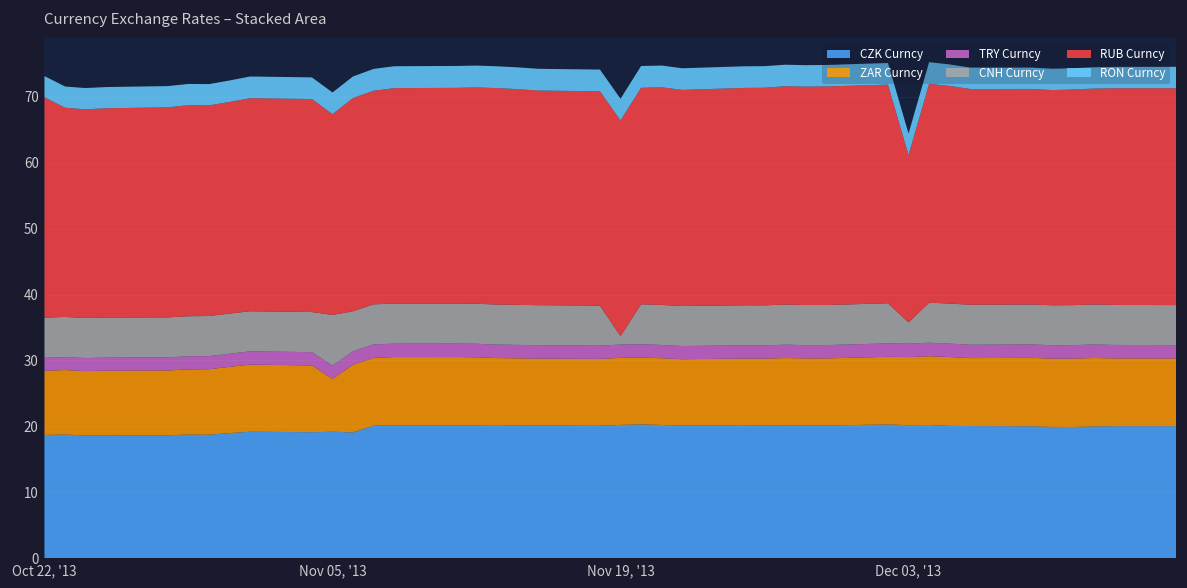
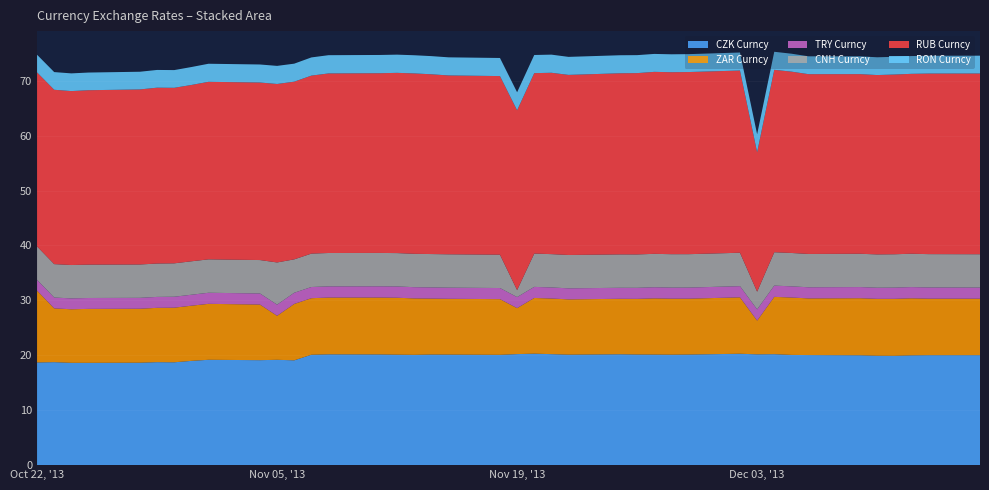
  {
    "ZAR Curncy": {
-     "Oct 22, '13": 10,
+     "Oct 22, '13": 13,
      "Nov 05, '13": 8,
-     "Nov 19, '13": 10,
-     "Dec 03, '13": 10
+     "Nov 19, '13": 8,
+     "Dec 03, '13": 6
    },
    "TRY Curncy": {
      "Oct 22, '13": 2,
      "Nov 05, '13": 2,
      "Nov 19, '13": 2,
      "Dec 03, '13": 2
    },
    "CNH Curncy": {
      "Oct 22, '13": 6,
      "Nov 05, '13": 8,
      "Nov 19, '13": 1,
      "Dec 03, '13": 3
    },
    "RUB Curncy": {
-     "Oct 22, '13": 33,
-     "Nov 05, '13": 30,
+     "Oct 22, '13": 32,
+     "Nov 05, '13": 33,
      "Nov 19, '13": 33,
      "Dec 03, '13": 25
    }
  }
